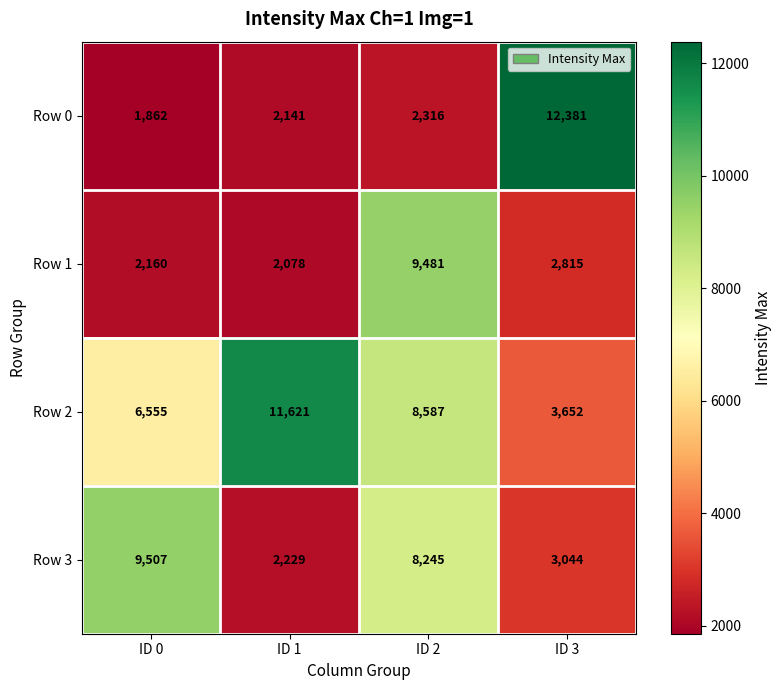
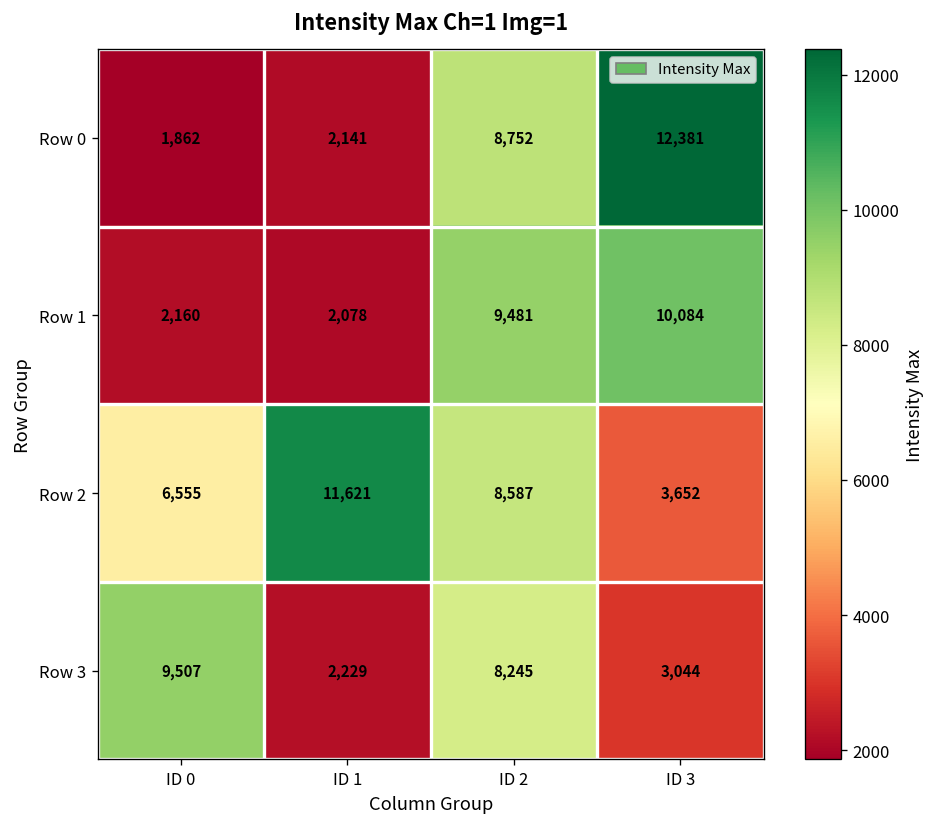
  {
    "Row 0": {
      "ID 0": "1,862",
      "ID 1": "2,141",
-     "ID 2": "2,316",
+     "ID 2": "8,752",
      "ID 3": "12,381"
    },
    "Row 1": {
      "ID 0": "2,160",
      "ID 1": "2,078",
      "ID 2": "9,481",
-     "ID 3": "2,815"
+     "ID 3": "10,084"
    },
    "Row 2": {
      "ID 0": "6,555",
      "ID 1": "11,621",
      "ID 2": "8,587",
      "ID 3": "3,652"
    },
    "Row 3": {
      "ID 0": "9,507",
      "ID 1": "2,229",
      "ID 2": "8,245",
      "ID 3": "3,044"
    }
  }
